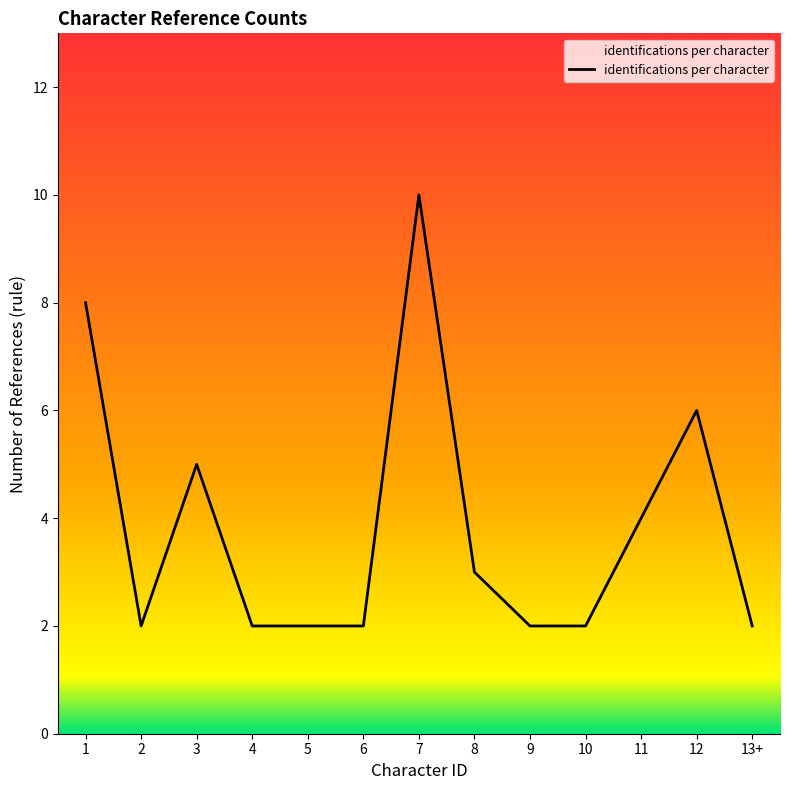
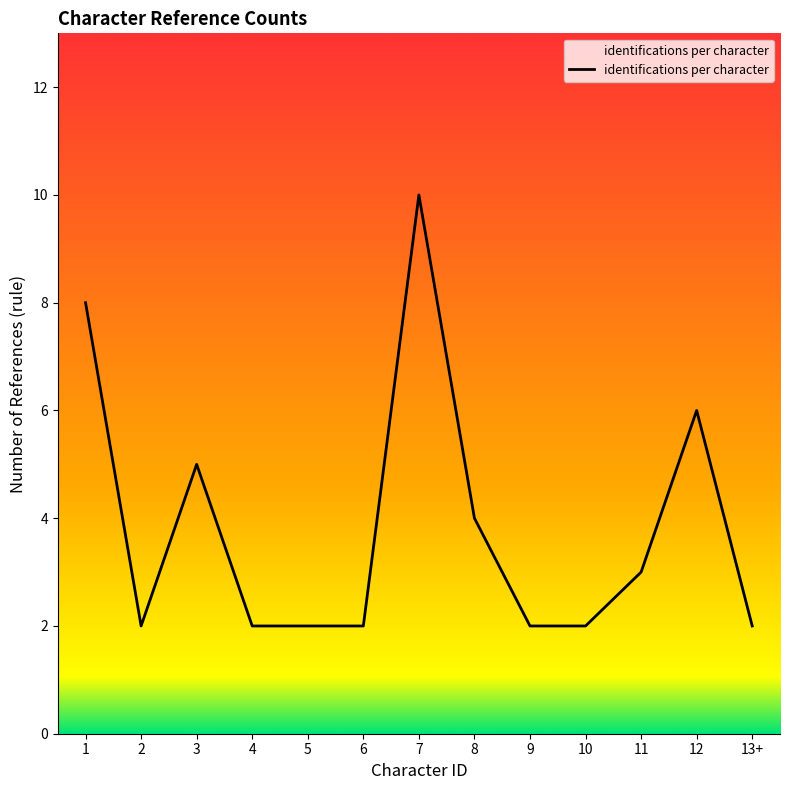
  {
    "1": 8,
    "2": 2,
    "3": 5,
    "4": 2,
    "5": 2,
    "6": 2,
    "7": 10,
-   "8": 3,
+   "8": 4,
    "9": 2,
    "10": 2,
-   "11": 4,
+   "11": 3,
    "12": 6,
    "13+": 2
  }
